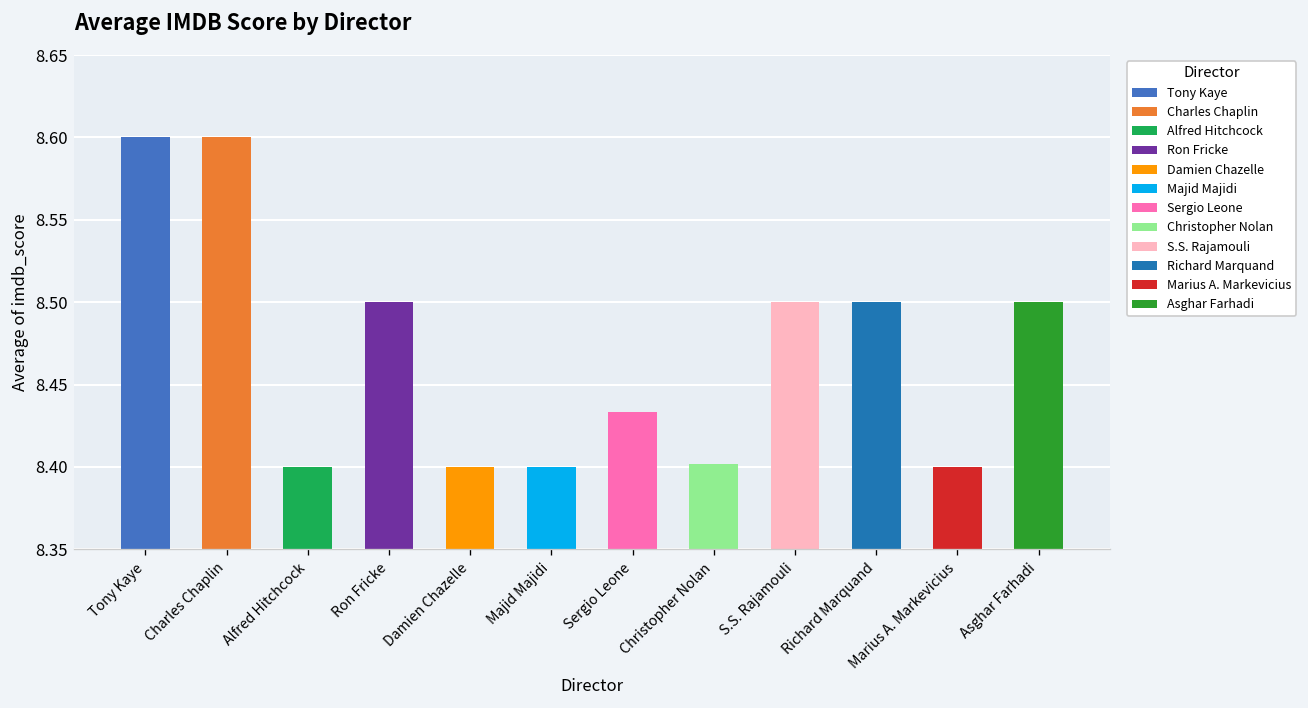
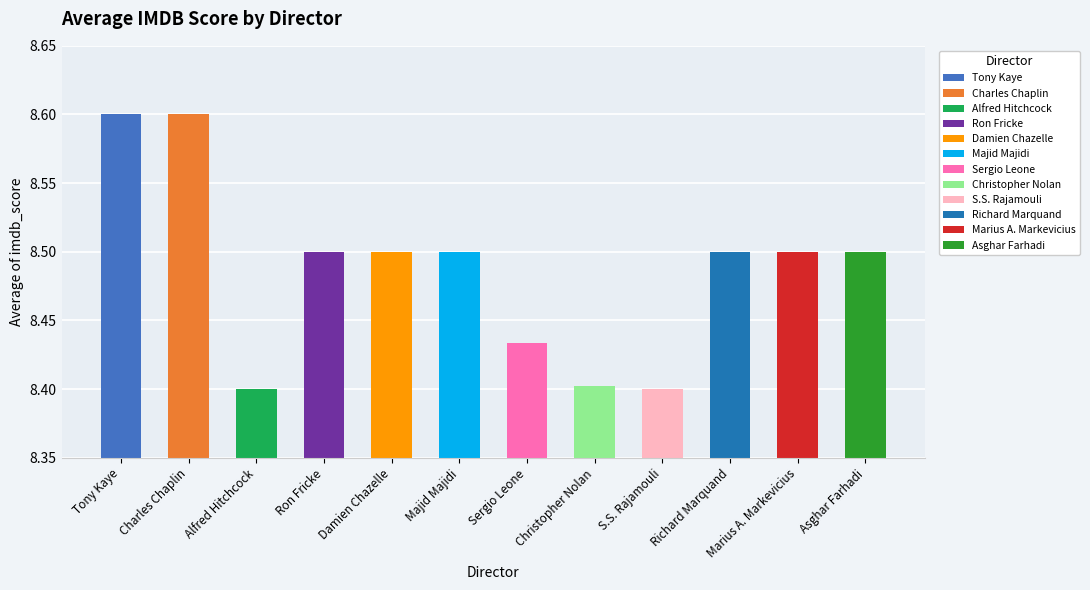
  {
    "Tony Kaye": 8.6,
    "Charles Chaplin": 8.6,
    "Alfred Hitchcock": 8.4,
    "Ron Fricke": 8.5,
-   "Damien Chazelle": 8.4,
-   "Majid Majidi": 8.4,
+   "Damien Chazelle": 8.5,
+   "Majid Majidi": 8.5,
    "Sergio Leone": 8.433,
    "Christopher Nolan": 8.402,
-   "S.S. Rajamouli": 8.5,
+   "S.S. Rajamouli": 8.4,
    "Richard Marquand": 8.5,
-   "Marius A. Markevicius": 8.4,
+   "Marius A. Markevicius": 8.5,
    "Asghar Farhadi": 8.5
  }
